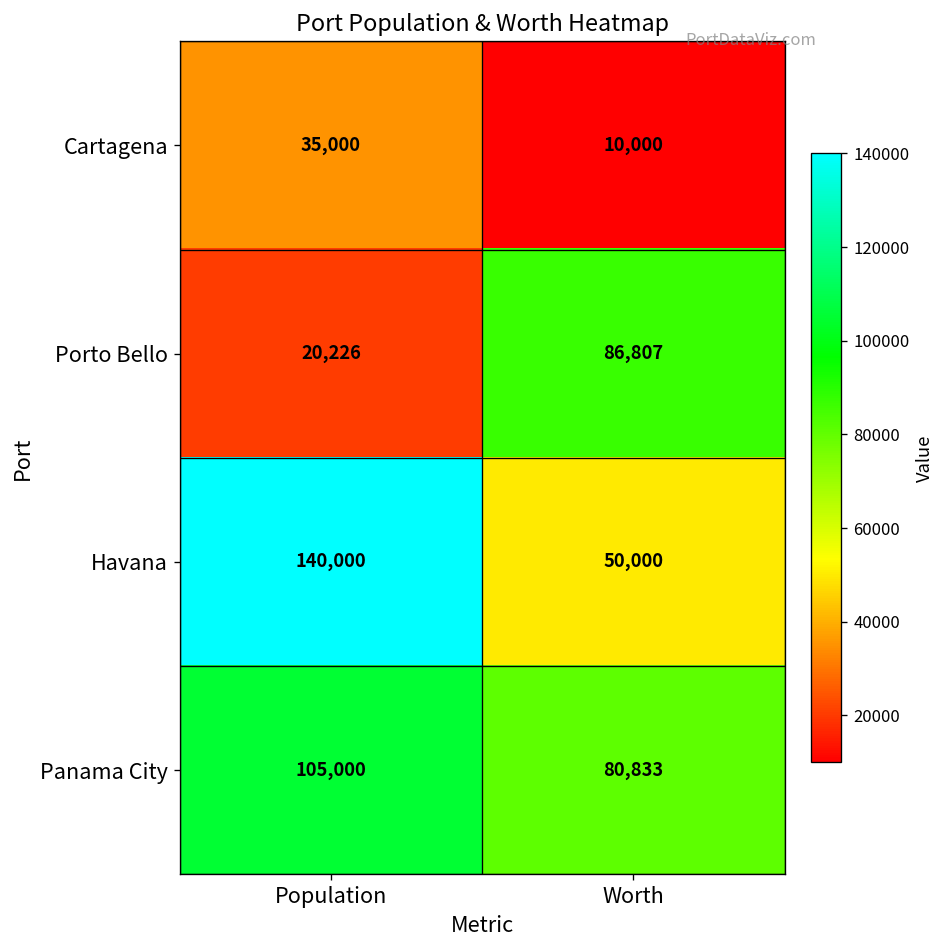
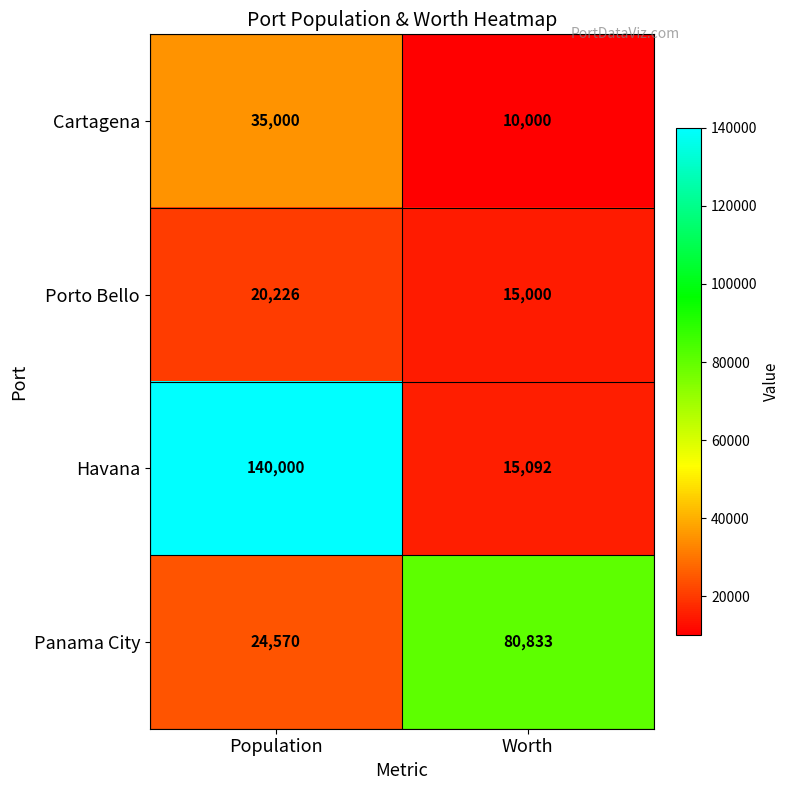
  {
    "Cartagena": {
      "Population": "35,000",
      "Worth": "10,000"
    },
    "Porto Bello": {
      "Population": "20,226",
-     "Worth": "86,807"
+     "Worth": "15,000"
    },
    "Havana": {
      "Population": "140,000",
-     "Worth": "50,000"
+     "Worth": "15,092"
    },
    "Panama City": {
-     "Population": "105,000",
+     "Population": "24,570",
      "Worth": "80,833"
    }
  }
